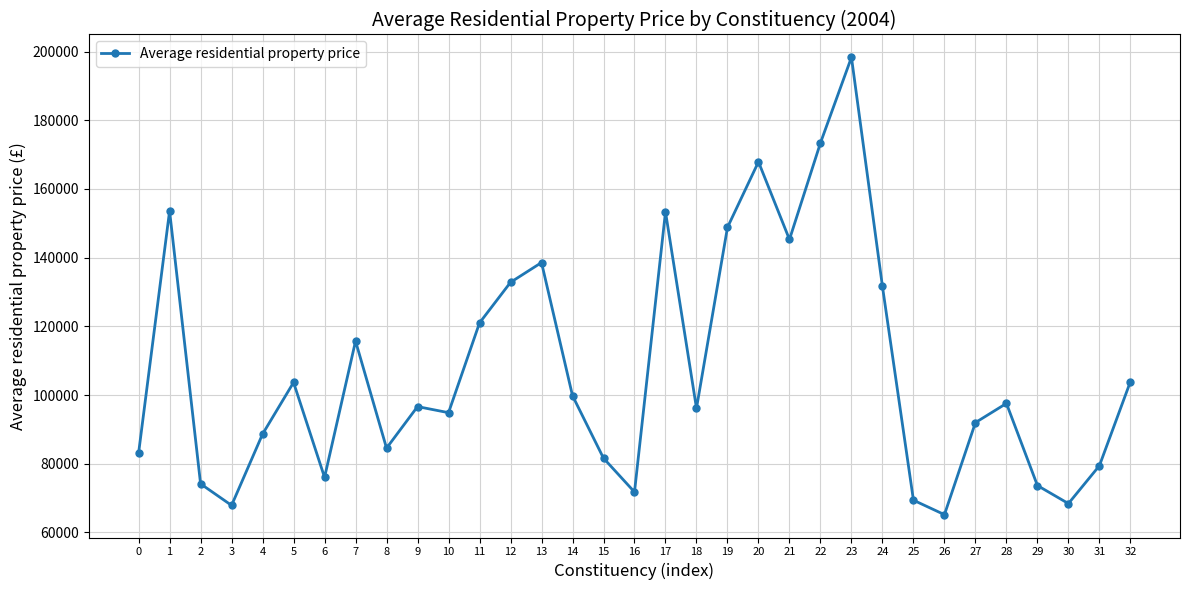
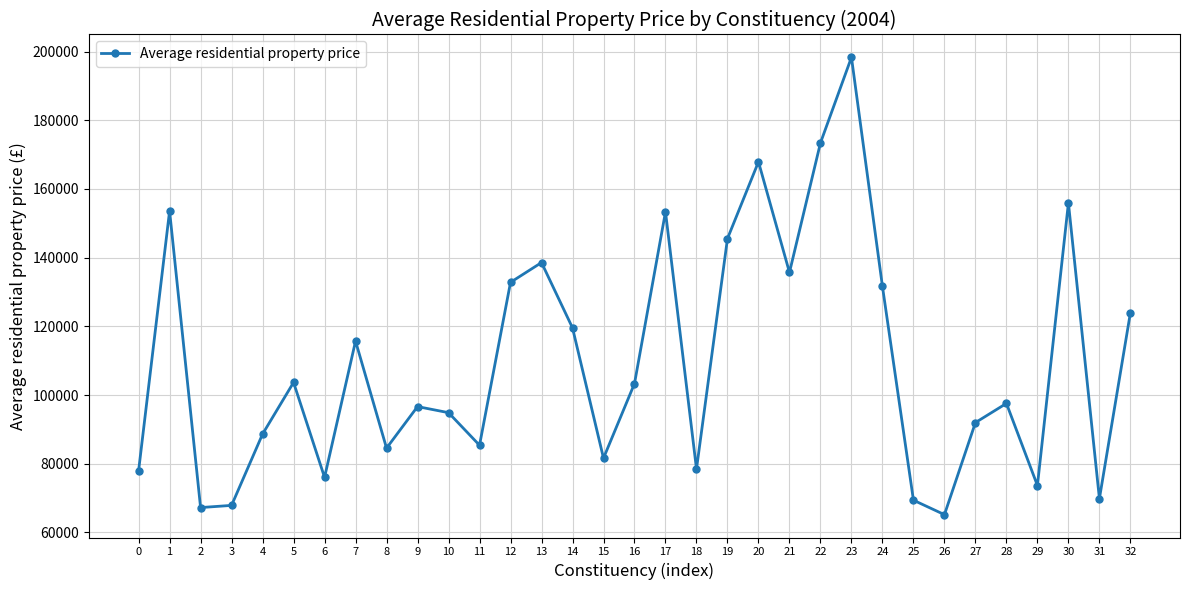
  {
-   "0": 83000,
+   "0": 78000,
    "1": 154000,
-   "2": 74000,
+   "2": 67000,
    "3": 68000,
    "4": 89000,
    "5": 104000,
    "6": 76000,
    "7": 116000,
    "8": 85000,
    "9": 97000,
    "10": 95000,
-   "11": 121000,
+   "11": 85000,
    "12": 133000,
    "13": 139000,
-   "14": 100000,
+   "14": 120000,
    "15": 82000,
-   "16": 72000,
+   "16": 103000,
    "17": 153000,
-   "18": 96000,
-   "19": 149000,
+   "18": 78000,
+   "19": 146000,
    "20": 168000,
-   "21": 145000,
+   "21": 136000,
    "22": 173000,
    "23": 198000,
    "24": 132000,
    "25": 69000,
    "26": 65000,
    "27": 92000,
    "28": 98000,
    "29": 74000,
-   "30": 68000,
-   "31": 79000,
-   "32": 104000
+   "30": 156000,
+   "31": 70000,
+   "32": 124000
  }
